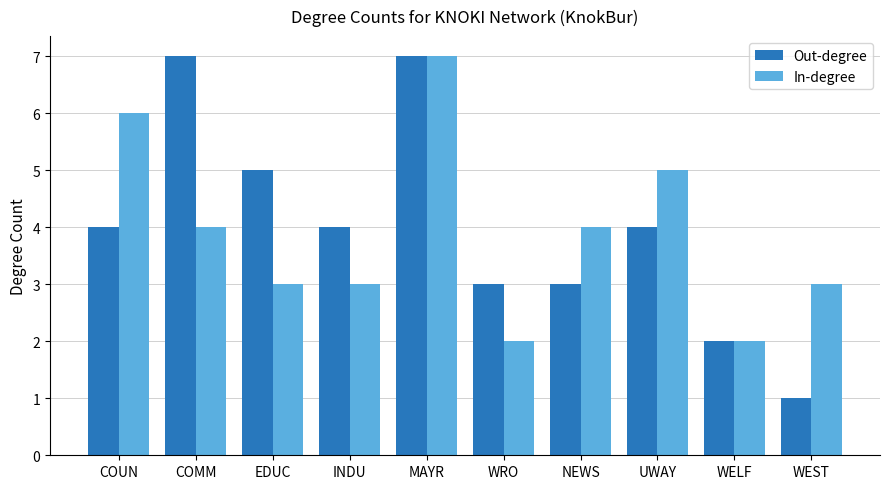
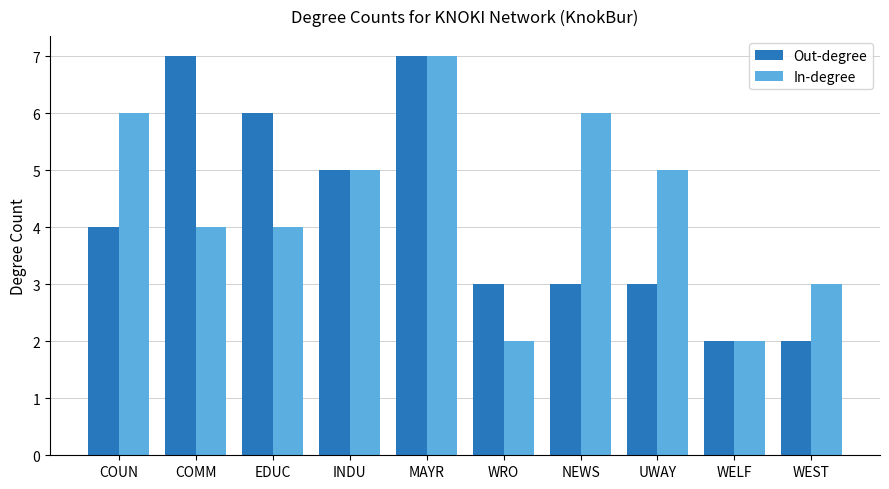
  {
    "Out-degree": {
      "COUN": 4,
      "COMM": 7,
-     "EDUC": 5,
-     "INDU": 4,
+     "EDUC": 6,
+     "INDU": 5,
      "MAYR": 7,
      "WRO": 3,
      "NEWS": 3,
-     "UWAY": 4,
+     "UWAY": 3,
      "WELF": 2,
-     "WEST": 1
+     "WEST": 2
    },
    "In-degree": {
      "COUN": 6,
      "COMM": 4,
-     "EDUC": 3,
-     "INDU": 3,
+     "EDUC": 4,
+     "INDU": 5,
      "MAYR": 7,
      "WRO": 2,
-     "NEWS": 4,
+     "NEWS": 6,
      "UWAY": 5,
      "WELF": 2,
      "WEST": 3
    }
  }
